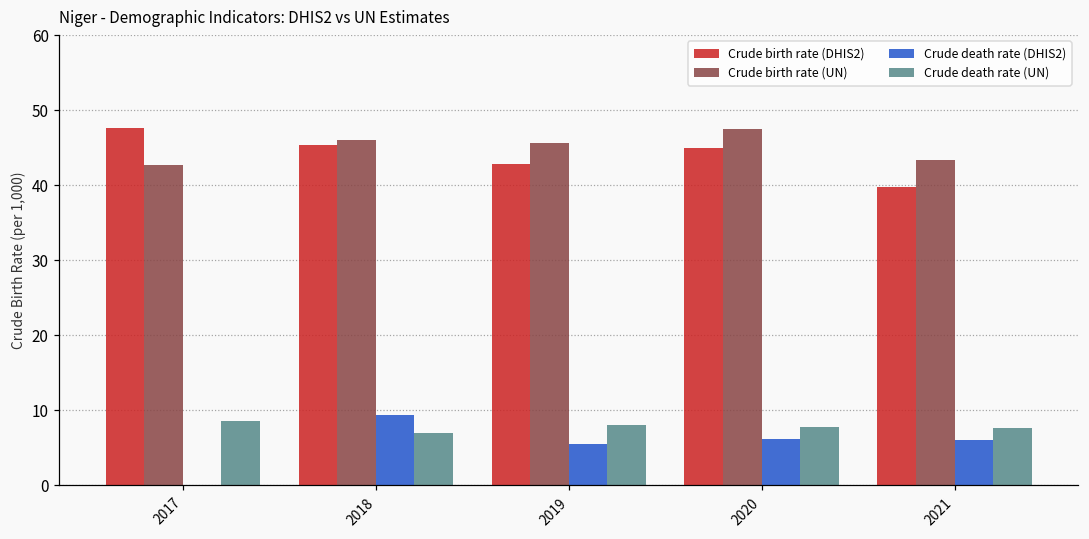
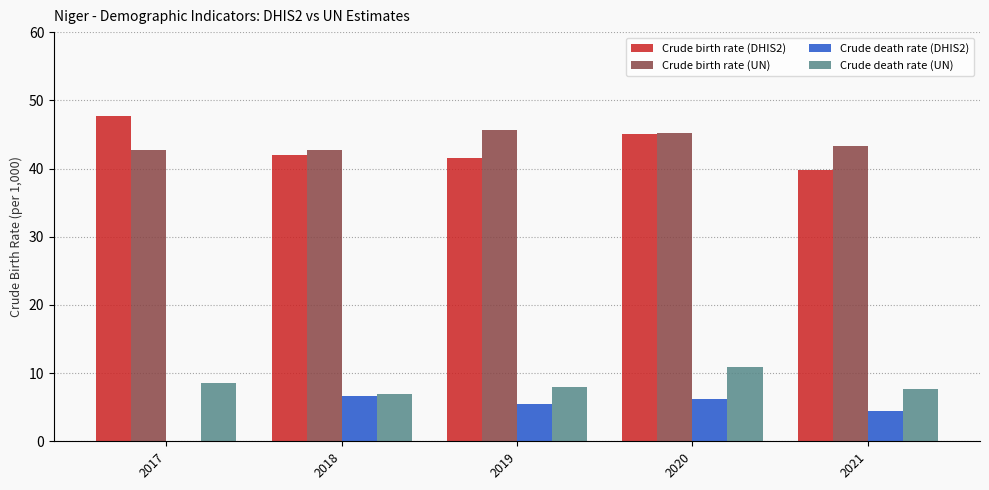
  {
    "Crude birth rate (DHIS2)": {
      "2017": 48,
-     "2018": 45,
-     "2019": 43,
+     "2018": 42,
+     "2019": 42,
      "2020": 45,
      "2021": 40
    },
    "Crude birth rate (UN)": {
      "2017": 43,
-     "2018": 46,
+     "2018": 43,
      "2019": 46,
-     "2020": 47,
+     "2020": 45,
      "2021": 43
    },
    "Crude death rate (DHIS2)": {
      "2017": 0,
-     "2018": 9,
+     "2018": 7,
      "2019": 6,
      "2020": 6,
-     "2021": 6
+     "2021": 4
    },
    "Crude death rate (UN)": {
      "2017": 9,
      "2018": 7,
      "2019": 8,
-     "2020": 8,
+     "2020": 11,
      "2021": 8
    }
  }
